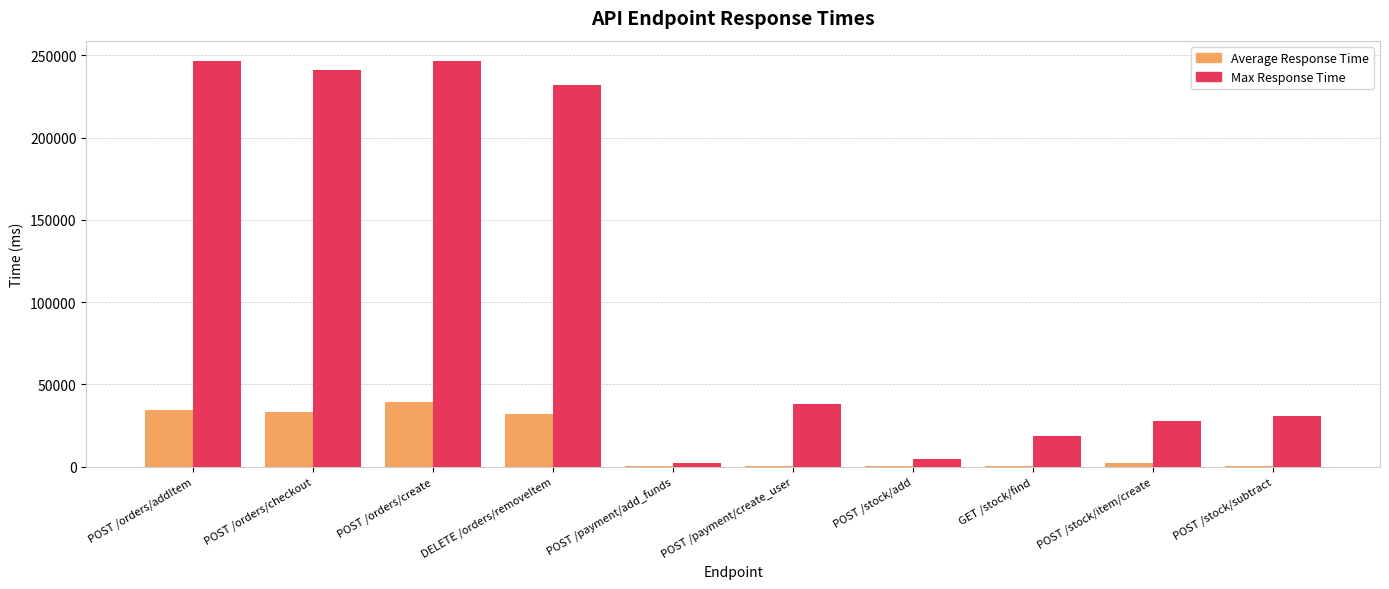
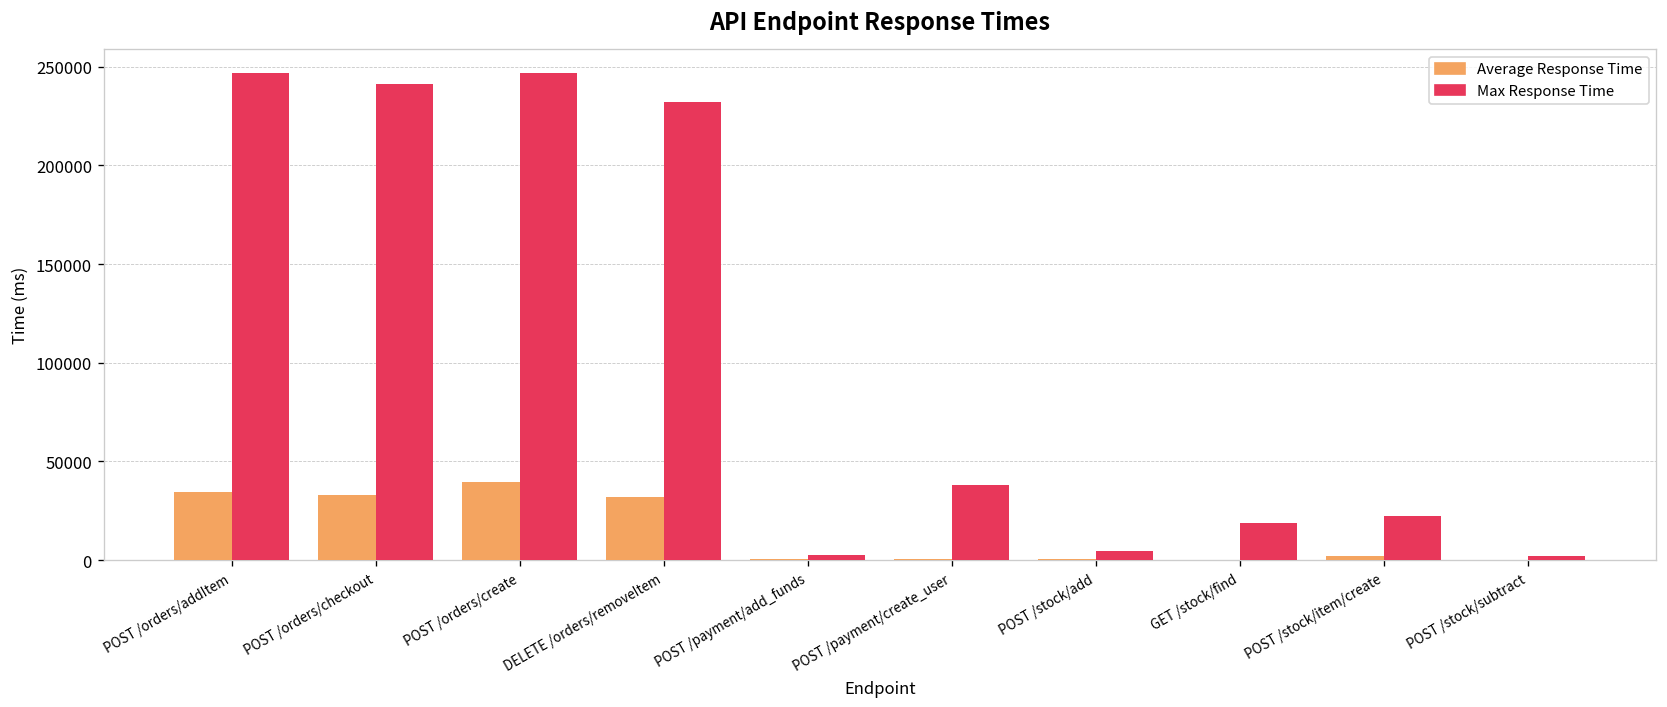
  {
    "Average Response Time": {
      "POST /orders/addItem": 35000,
      "POST /orders/checkout": 33000,
      "POST /orders/create": 40000,
      "DELETE /orders/removeItem": 32000,
      "POST /stock/item/create": 2000
    },
    "Max Response Time": {
      "POST /orders/addItem": 247000,
      "POST /orders/checkout": 241000,
      "POST /orders/create": 247000,
      "DELETE /orders/removeItem": 232000,
      "POST /payment/add_funds": 2000,
      "POST /payment/create_user": 38000,
      "POST /stock/add": 4000,
      "GET /stock/find": 19000,
-     "POST /stock/item/create": 28000,
-     "POST /stock/subtract": 31000
+     "POST /stock/item/create": 22000,
+     "POST /stock/subtract": 2000
    }
  }
